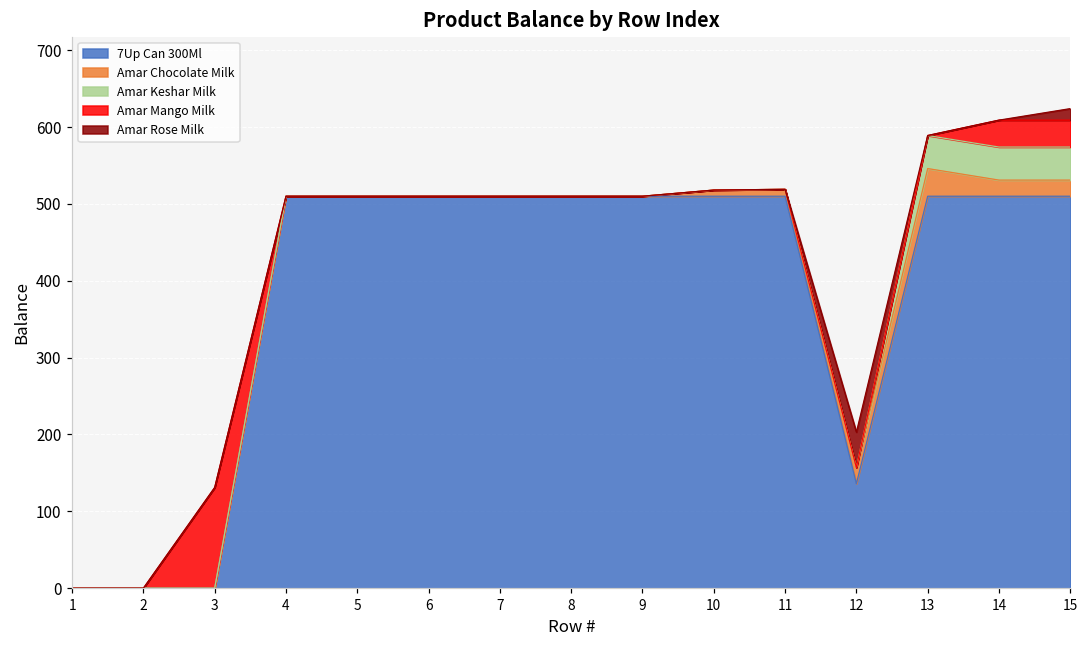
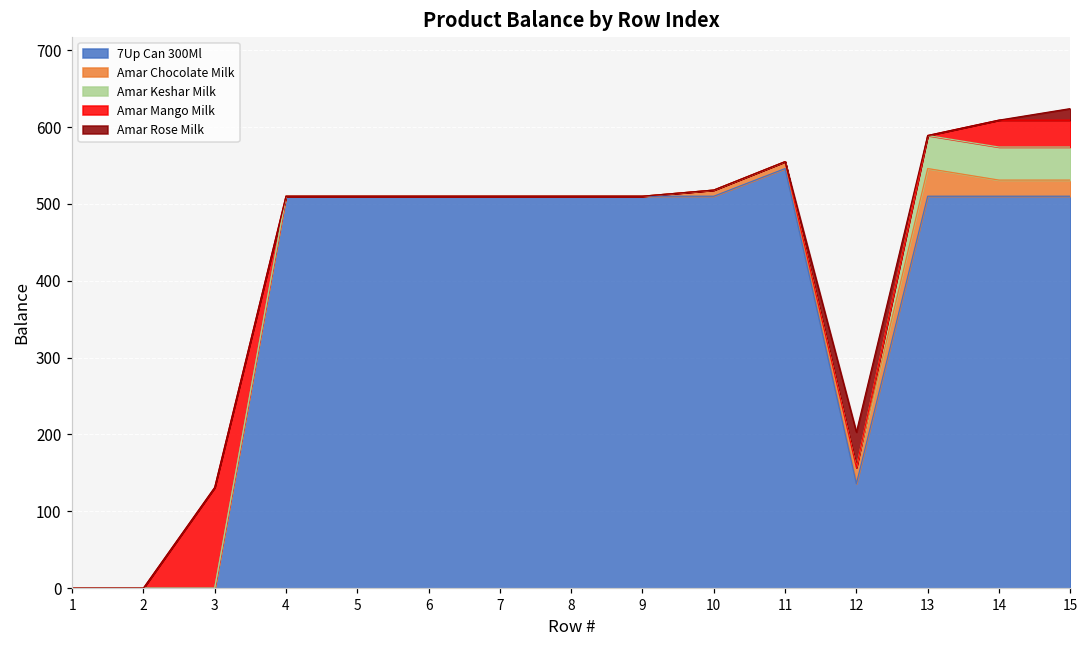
  {
    "7Up Can 300Ml": {
      "10": 510,
-     "11": 510,
+     "11": 550,
      "12": 140,
      "13": 510,
      "14": 510,
      "15": 510
    },
    "Amar Chocolate Milk": {
      "13": 40,
      "14": 20,
      "15": 20
    },
    "Amar Keshar Milk": {
      "14": 40,
      "15": 40
    },
    "Amar Mango Milk": {
      "15": 40
    },
    "Amar Rose Milk": {
      "12": 50,
      "15": 20
    }
  }
